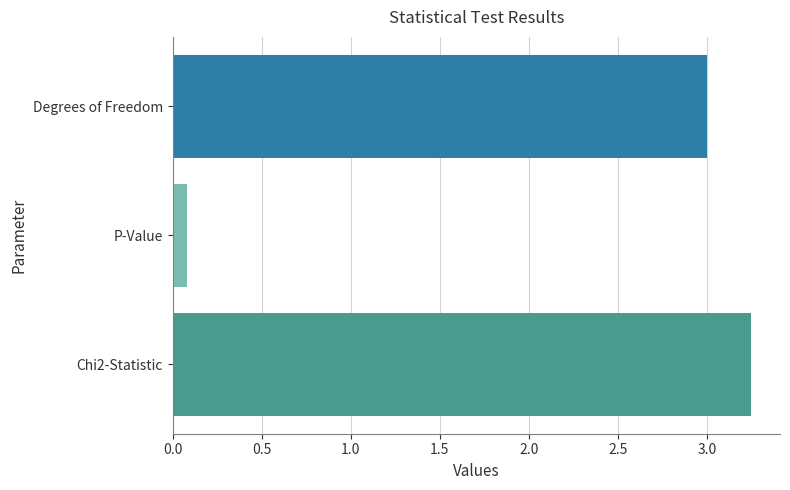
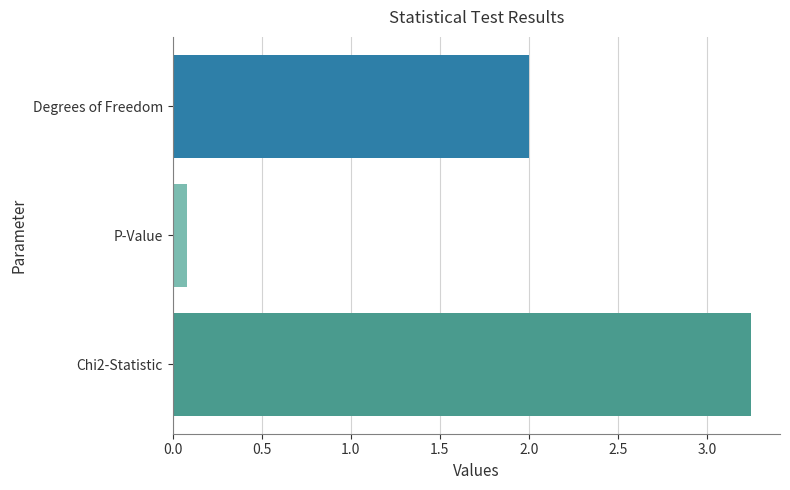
  {
-   "Degrees of Freedom": 3,
+   "Degrees of Freedom": 2,
    "P-Value": 0.08,
    "Chi2-Statistic": 3.25
  }
